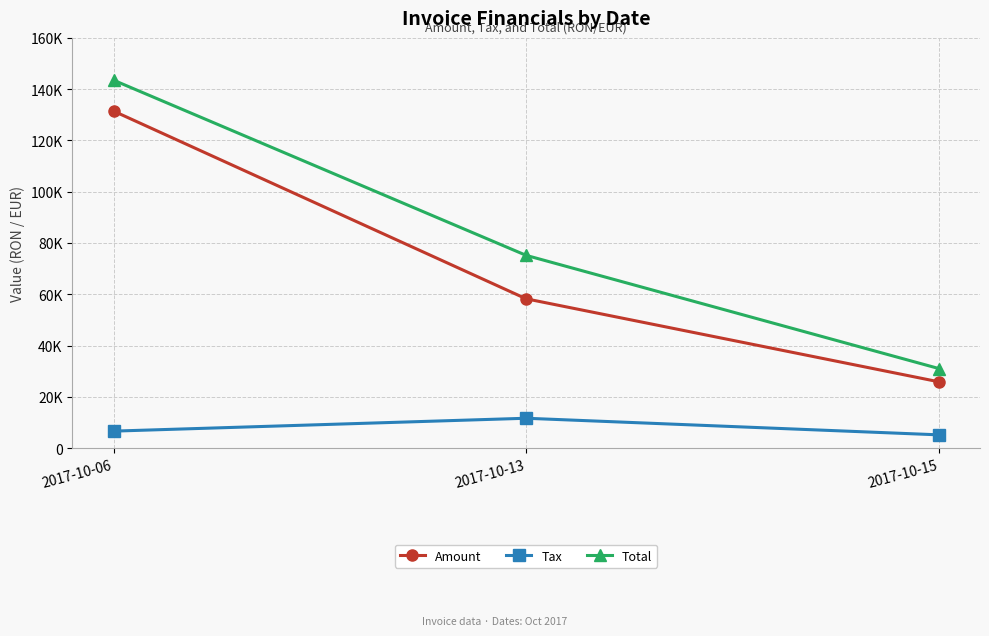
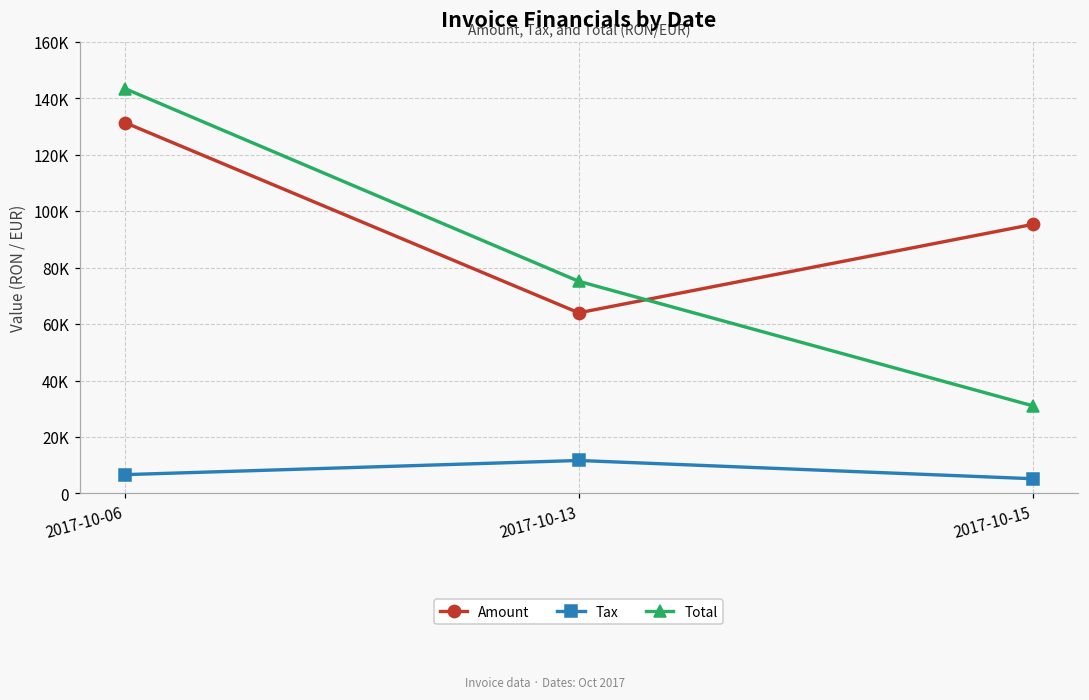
  {
    "Amount": {
      "2017-10-06": 131000,
-     "2017-10-13": 58000,
-     "2017-10-15": 26000
+     "2017-10-13": 64000,
+     "2017-10-15": 95000
    },
    "Tax": {
      "2017-10-06": 7000,
      "2017-10-13": 12000,
      "2017-10-15": 5000
    },
    "Total": {
      "2017-10-06": 144000,
      "2017-10-13": 75000,
      "2017-10-15": 31000
    }
  }
